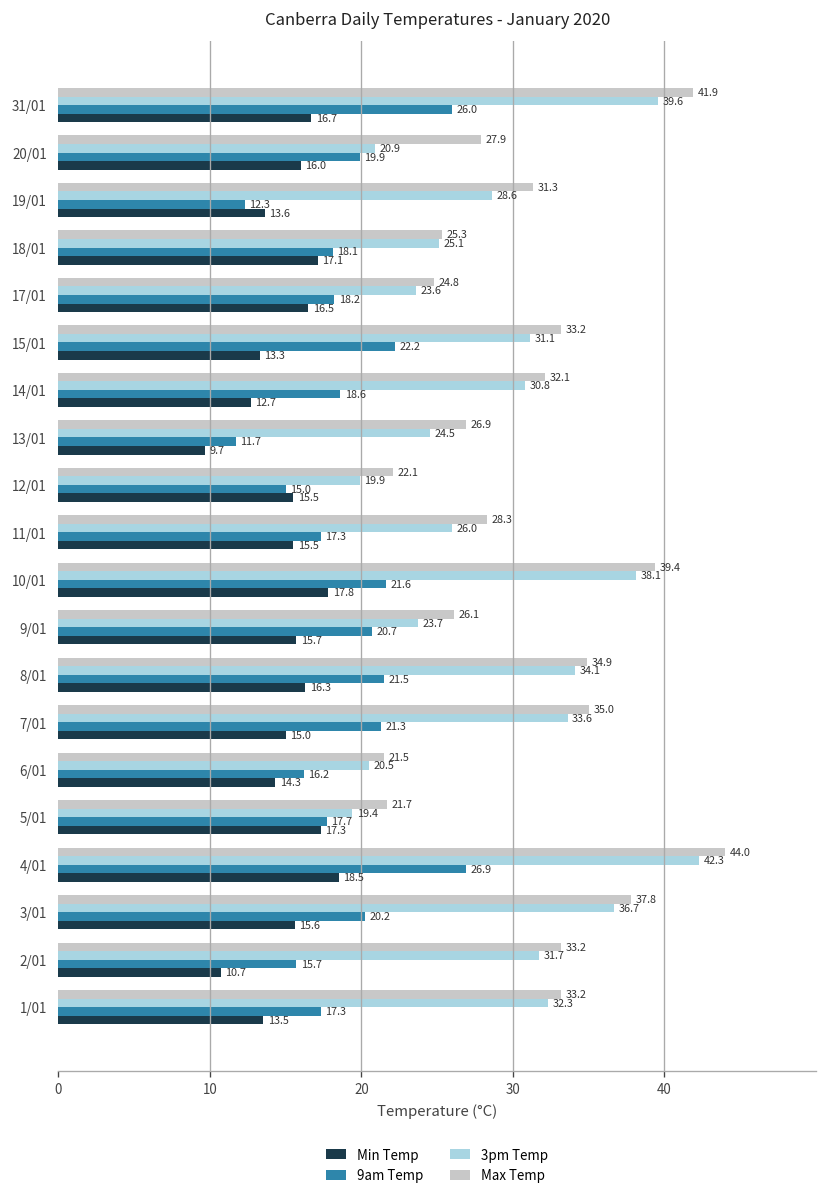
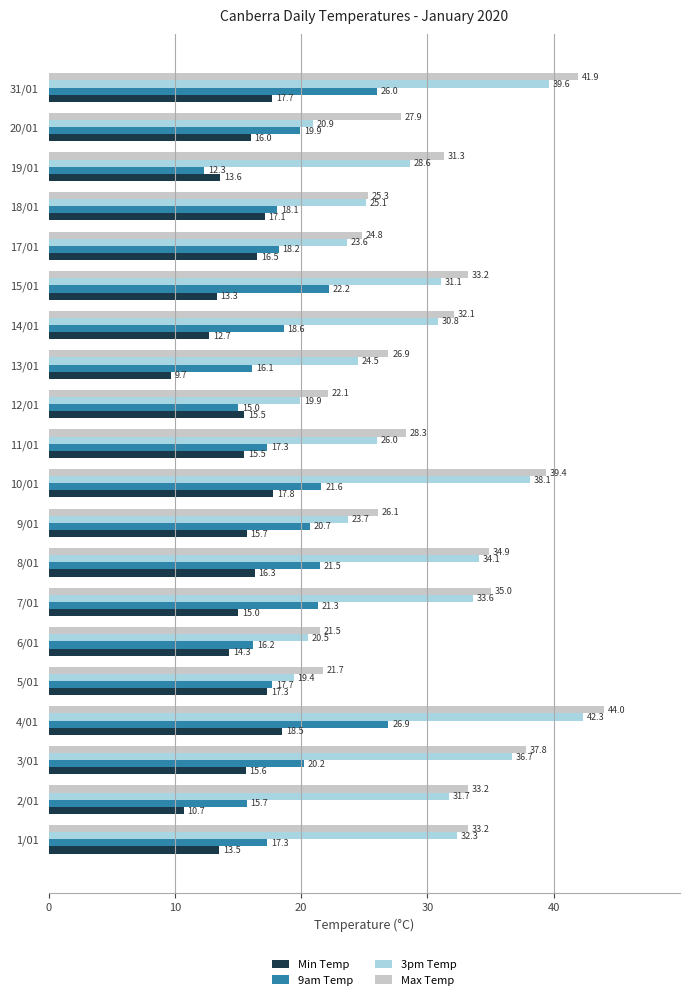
  {
    "Min Temp": {
-     "31/01": 16.7,
+     "31/01": 17.7,
      "20/01": 16.0,
      "19/01": 13.6,
      "18/01": 17.1,
      "17/01": 16.5,
      "15/01": 13.3,
      "14/01": 12.7,
      "13/01": 9.7,
      "12/01": 15.5,
      "11/01": 15.5,
      "10/01": 17.8,
      "9/01": 15.7,
      "8/01": 16.3,
      "7/01": 15.0,
      "6/01": 14.3,
      "4/01": 18.5,
      "3/01": 15.6,
      "2/01": 10.7,
      "1/01": 13.5
    },
    "9am Temp": {
      "31/01": 26.0,
      "20/01": 19.9,
      "19/01": 12.3,
      "18/01": 18.1,
      "17/01": 18.2,
      "15/01": 22.2,
      "14/01": 18.6,
-     "13/01": 11.7,
+     "13/01": 16.1,
      "12/01": 15.0,
      "11/01": 17.3,
      "10/01": 21.6,
      "9/01": 20.7,
      "8/01": 21.5,
      "7/01": 21.3,
      "6/01": 16.2,
      "4/01": 26.9,
      "3/01": 20.2,
      "2/01": 15.7,
      "1/01": 17.3
    }
  }
